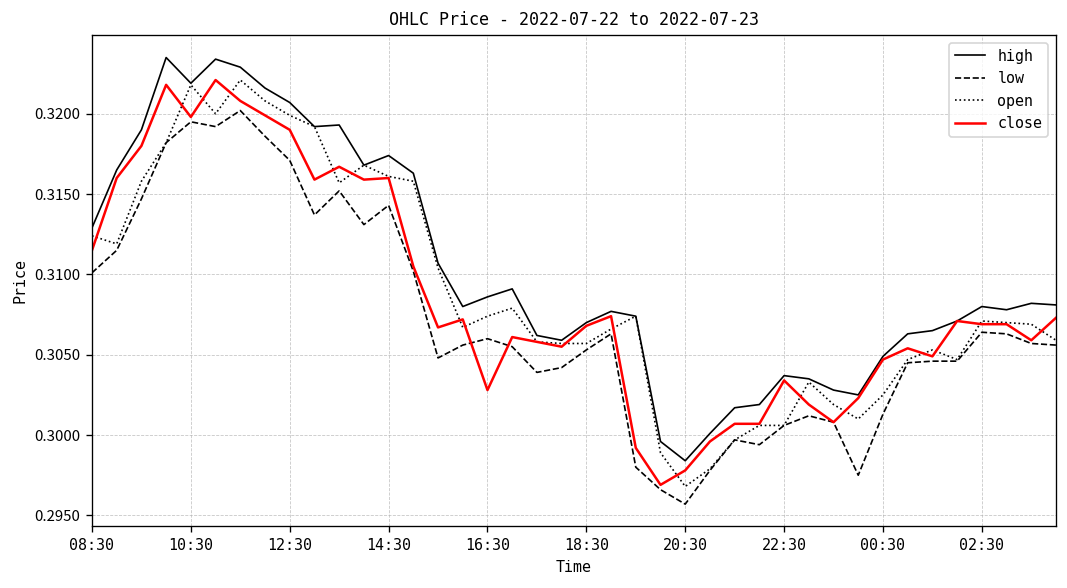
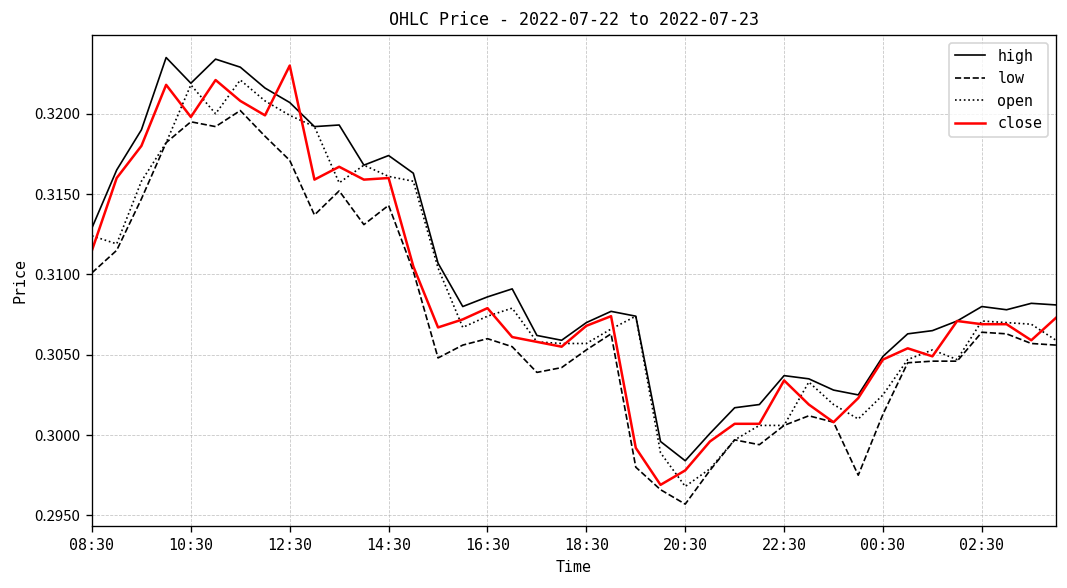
  {
    "close": {
      "08:30": 0.3115,
      "10:30": 0.3198,
-     "12:30": 0.319,
-     "16:30": 0.3028,
+     "12:30": 0.323,
+     "16:30": 0.3079,
      "18:30": 0.3068,
      "20:30": 0.2978,
      "22:30": 0.3034,
      "00:30": 0.3047,
      "02:30": 0.3069
    }
  }
